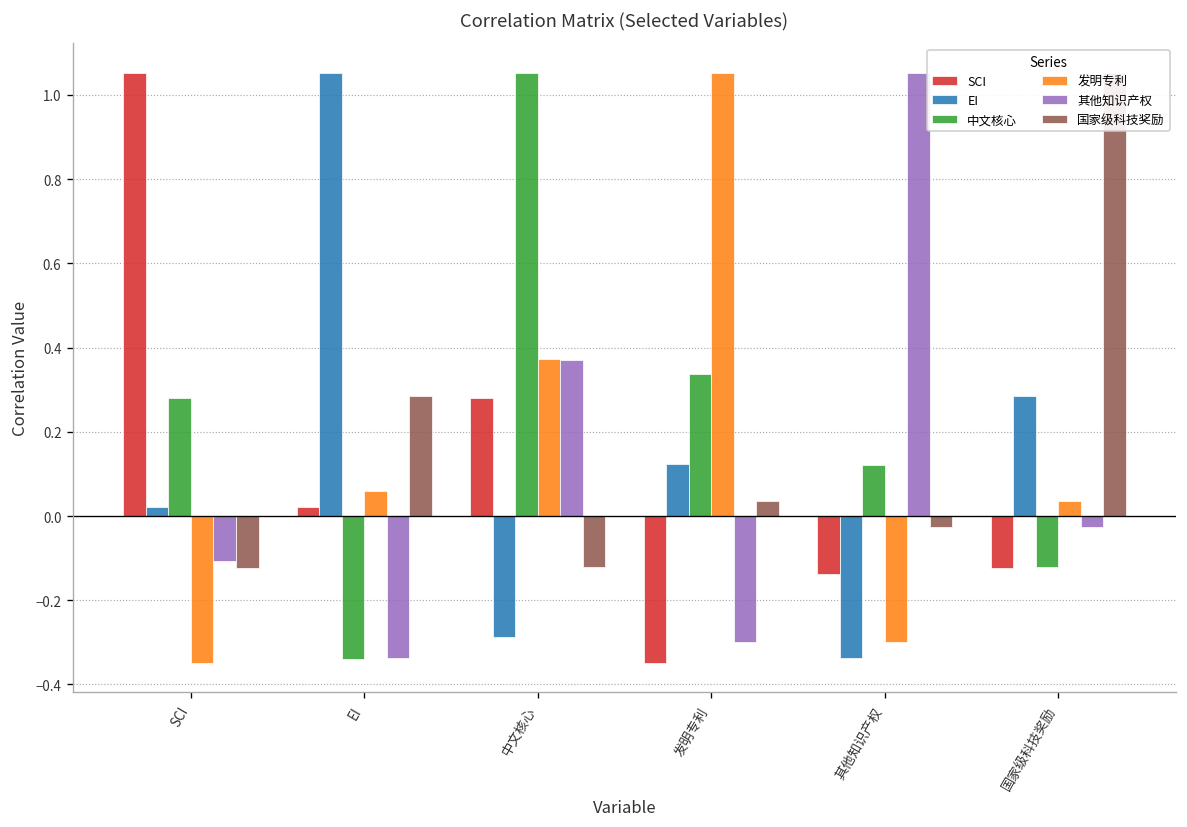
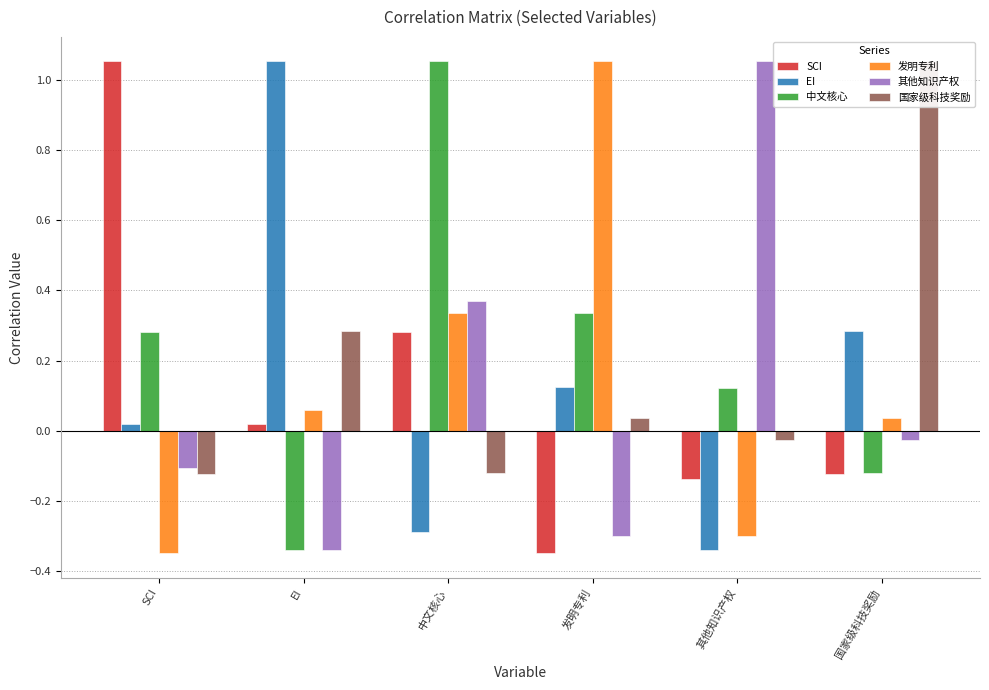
  {
    "SCI": {
      "SCI": 1.05,
      "EI": 0.02,
      "中文核心": 0.28,
      "发明专利": -0.35,
      "其他知识产权": -0.14,
      "国家级科技奖励": -0.12
    },
    "EI": {
      "SCI": 0.02,
      "EI": 1.05,
      "中文核心": -0.29,
      "发明专利": 0.12,
      "其他知识产权": -0.34,
      "国家级科技奖励": 0.29
    },
    "中文核心": {
      "SCI": 0.28,
      "EI": -0.34,
      "中文核心": 1.05,
      "发明专利": 0.34,
      "其他知识产权": 0.12,
      "国家级科技奖励": -0.12
    },
    "发明专利": {
      "SCI": -0.35,
      "EI": 0.06,
-     "中文核心": 0.37,
+     "中文核心": 0.34,
      "发明专利": 1.05,
      "其他知识产权": -0.30,
      "国家级科技奖励": 0.04
    },
    "其他知识产权": {
      "SCI": -0.11,
      "EI": -0.34,
      "中文核心": 0.37,
      "发明专利": -0.30,
      "其他知识产权": 1.05,
      "国家级科技奖励": -0.03
    },
    "国家级科技奖励": {
      "SCI": -0.12,
      "EI": 0.29,
      "中文核心": -0.12,
      "发明专利": 0.04,
      "其他知识产权": -0.03
    }
  }
